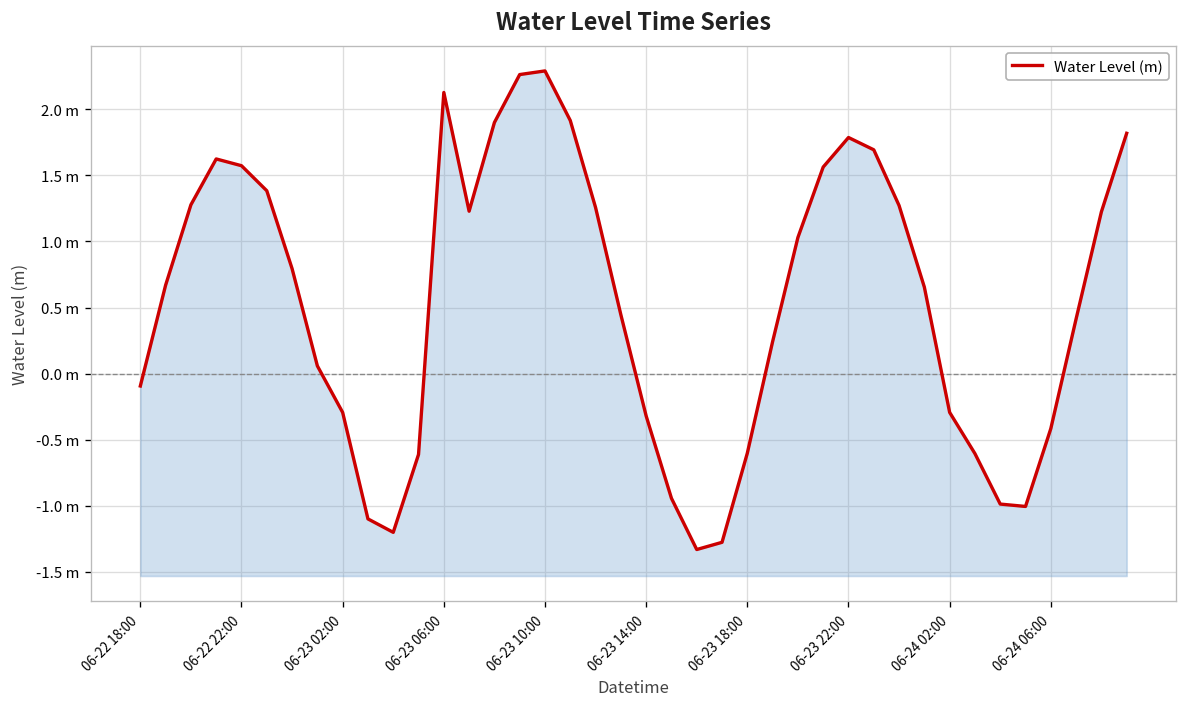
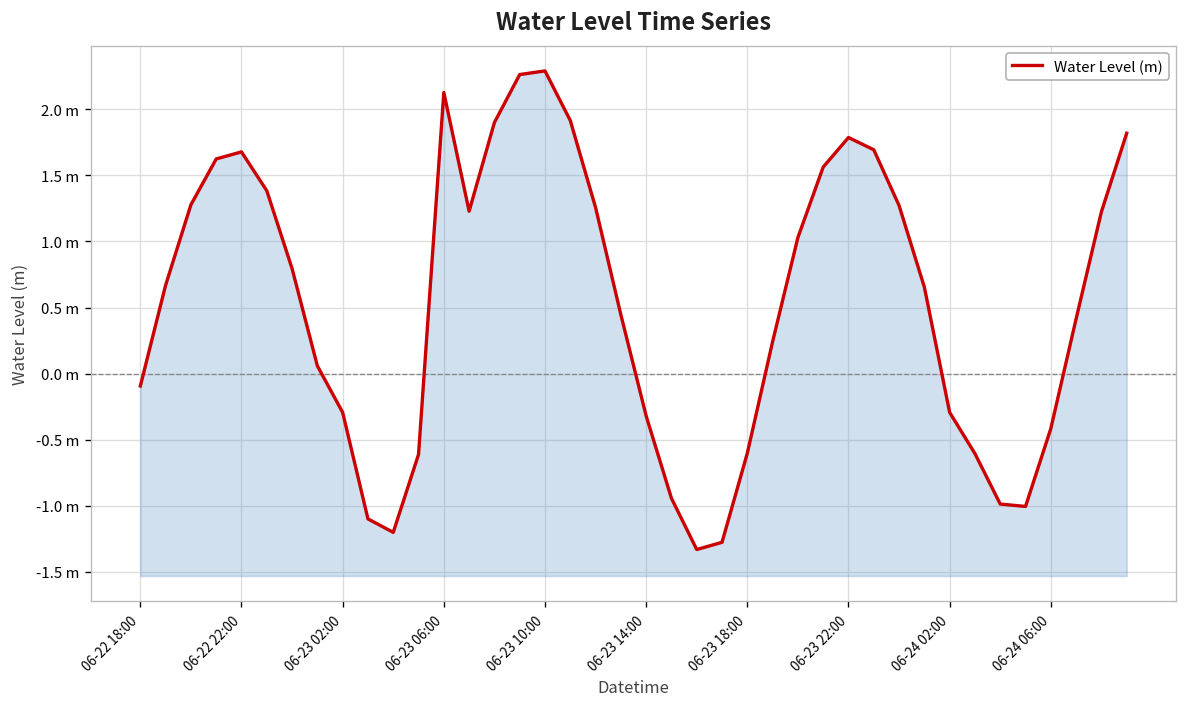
  {
    "06-22 18:00": "-0.09 m",
-   "06-22 22:00": "1.57 m",
+   "06-22 22:00": "1.68 m",
    "06-23 02:00": "-0.29 m",
    "06-23 06:00": "2.13 m",
    "06-23 10:00": "2.29 m",
    "06-23 14:00": "-0.32 m",
    "06-23 18:00": "-0.60 m",
    "06-23 22:00": "1.79 m",
    "06-24 02:00": "-0.29 m",
    "06-24 06:00": "-0.42 m"
  }
